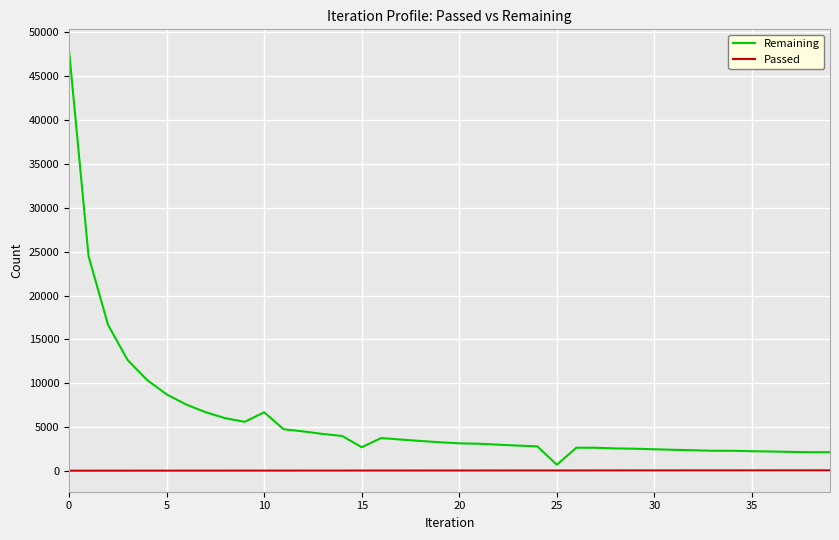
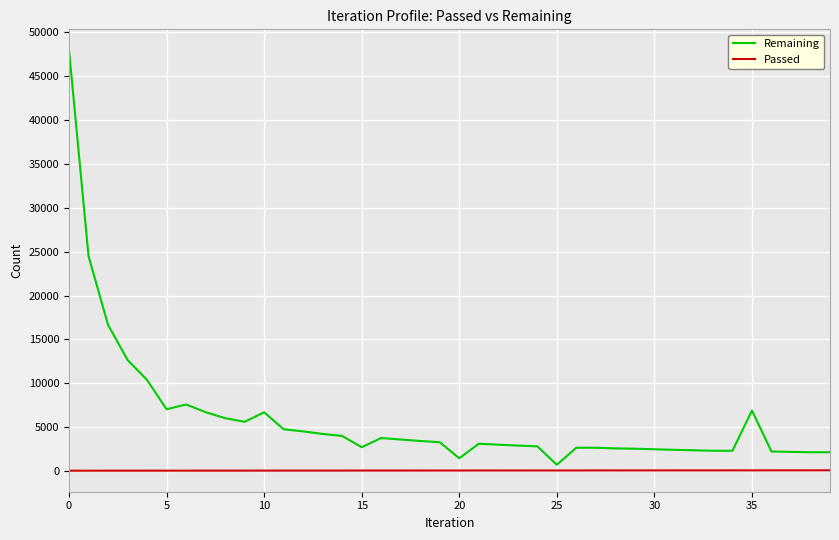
  {
    "Remaining": {
      "0": 48000,
-     "5": 9000,
+     "5": 7000,
      "10": 7000,
      "15": 3000,
-     "20": 3000,
+     "20": 1000,
      "25": 1000,
      "30": 2000,
-     "35": 2000
+     "35": 7000
    },
    "Passed": {
      "0": 0,
      "5": 0,
      "10": 0,
      "15": 0,
      "20": 0,
      "25": 0,
      "30": 0,
      "35": 0
    }
  }
